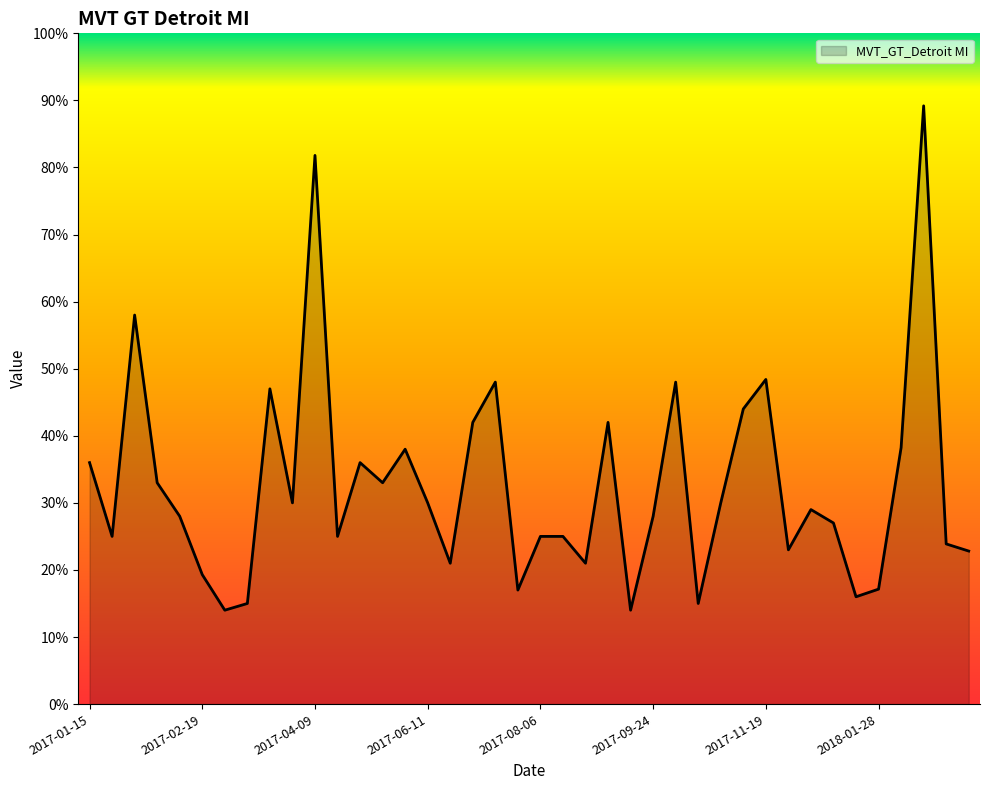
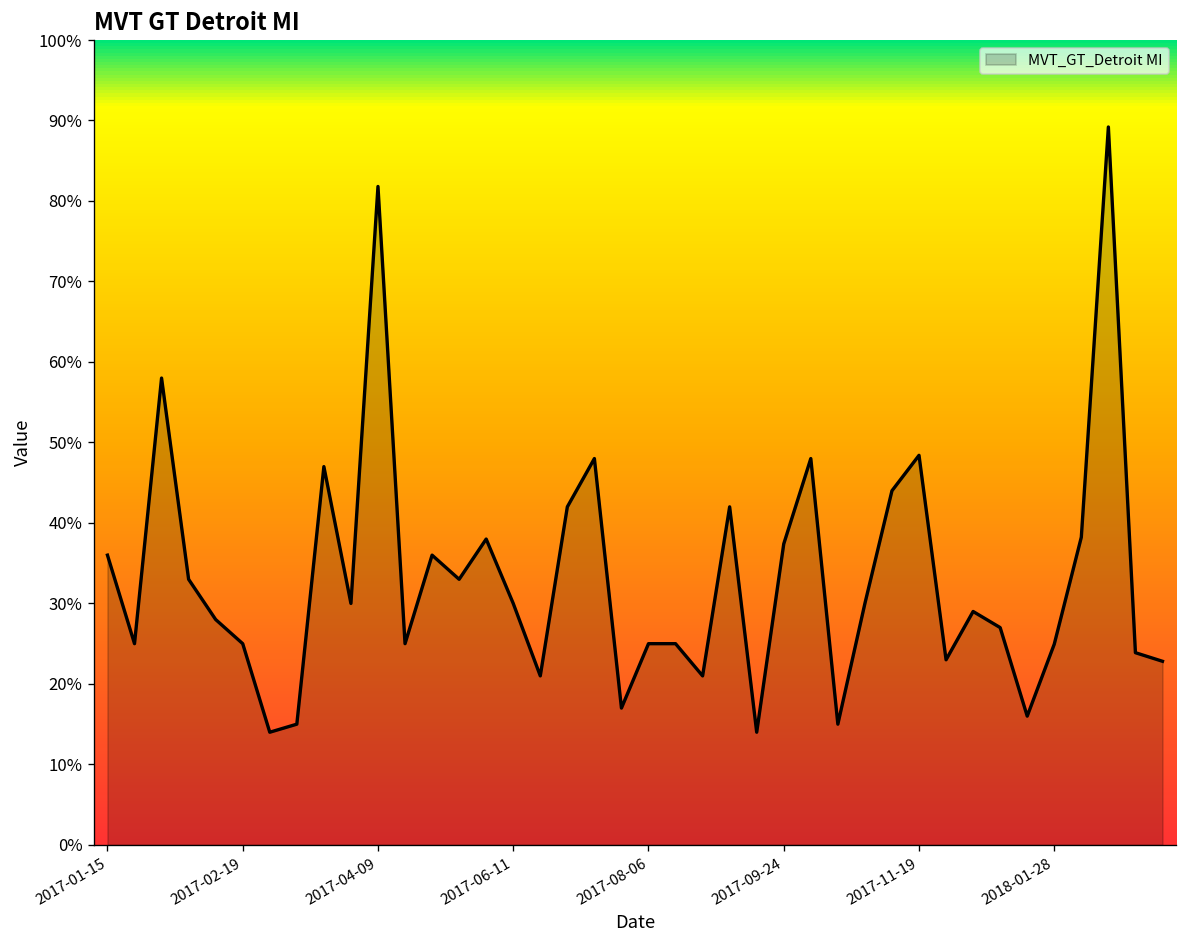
  {
    "2017-01-15": "36%",
-   "2017-02-19": "19%",
+   "2017-02-19": "25%",
    "2017-04-09": "82%",
    "2017-06-11": "30%",
    "2017-08-06": "25%",
-   "2017-09-24": "28%",
+   "2017-09-24": "37%",
    "2017-11-19": "48%",
-   "2018-01-28": "17%"
+   "2018-01-28": "25%"
  }
